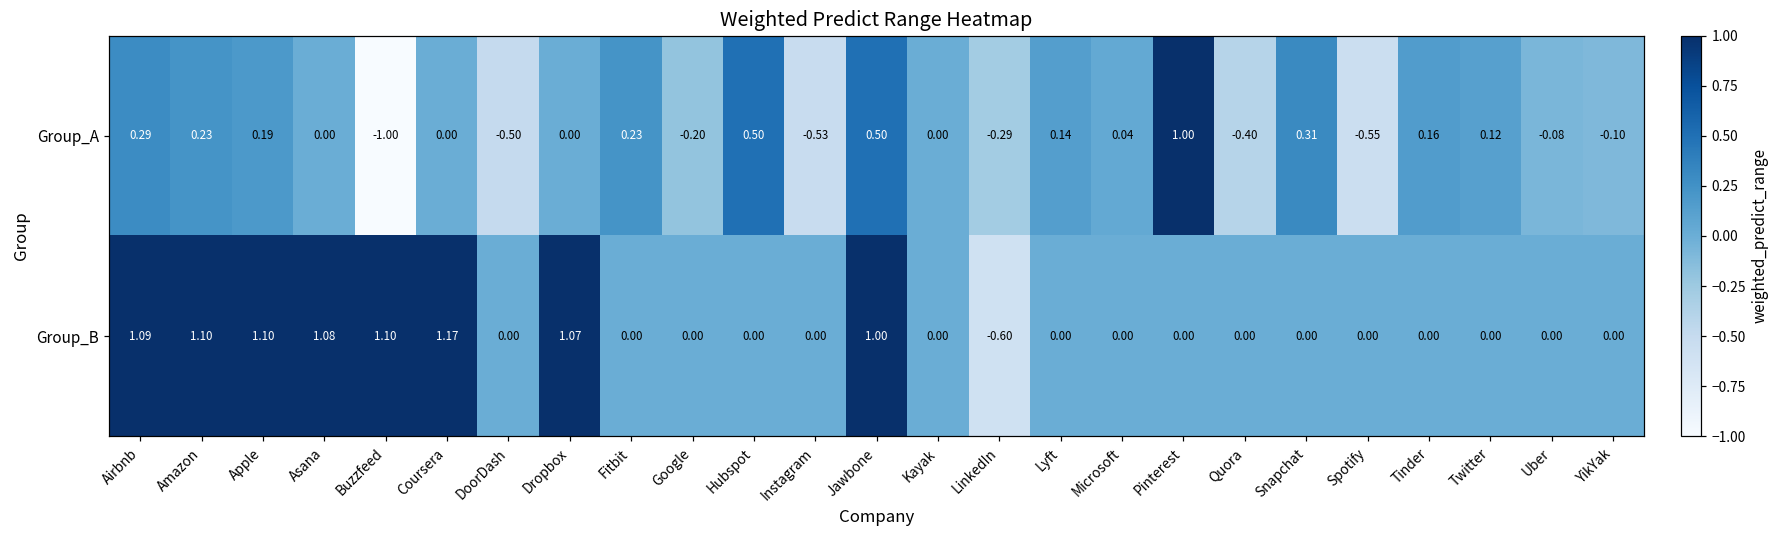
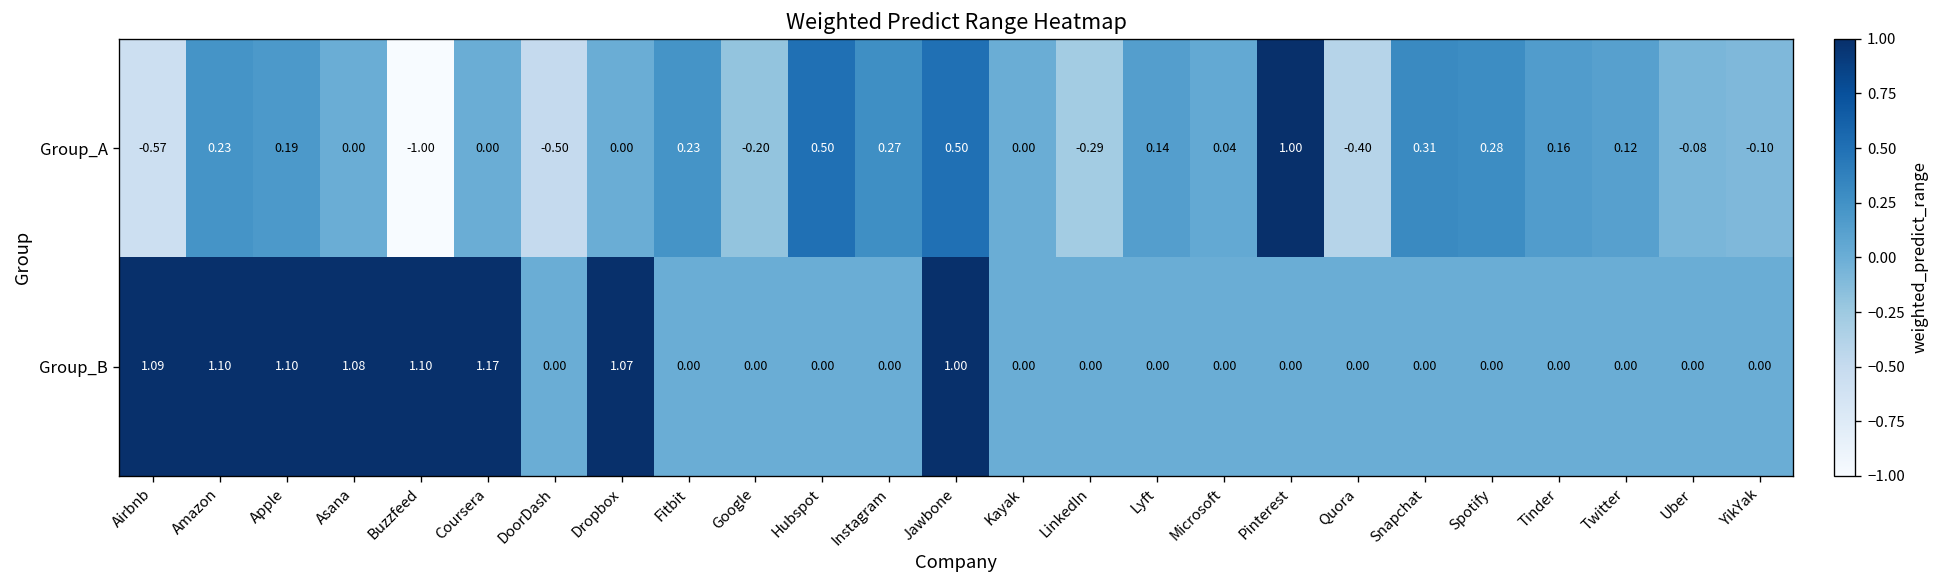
  {
    "Group_A": {
-     "Airbnb": 0.29,
+     "Airbnb": -0.57,
      "Amazon": 0.23,
      "Apple": 0.19,
      "Asana": 0.00,
      "Buzzfeed": -1.00,
      "Coursera": 0.00,
      "DoorDash": -0.50,
      "Dropbox": 0.00,
      "Fitbit": 0.23,
      "Google": -0.20,
      "Hubspot": 0.50,
-     "Instagram": -0.53,
+     "Instagram": 0.27,
      "Jawbone": 0.50,
      "Kayak": 0.00,
      "LinkedIn": -0.29,
      "Lyft": 0.14,
      "Microsoft": 0.04,
      "Pinterest": 1.00,
      "Quora": -0.40,
      "Snapchat": 0.31,
-     "Spotify": -0.55,
+     "Spotify": 0.28,
      "Tinder": 0.16,
      "Twitter": 0.12,
      "Uber": -0.08,
      "YikYak": -0.10
    },
    "Group_B": {
      "Airbnb": 1.09,
      "Amazon": 1.10,
      "Apple": 1.10,
      "Asana": 1.08,
      "Buzzfeed": 1.10,
      "Coursera": 1.17,
      "DoorDash": 0.00,
      "Dropbox": 1.07,
      "Fitbit": 0.00,
      "Google": 0.00,
      "Hubspot": 0.00,
      "Instagram": 0.00,
      "Jawbone": 1.00,
      "Kayak": 0.00,
-     "LinkedIn": -0.60,
+     "LinkedIn": 0.00,
      "Lyft": 0.00,
      "Microsoft": 0.00,
      "Pinterest": 0.00,
      "Quora": 0.00,
      "Snapchat": 0.00,
      "Spotify": 0.00,
      "Tinder": 0.00,
      "Twitter": 0.00,
      "Uber": 0.00,
      "YikYak": 0.00
    }
  }
